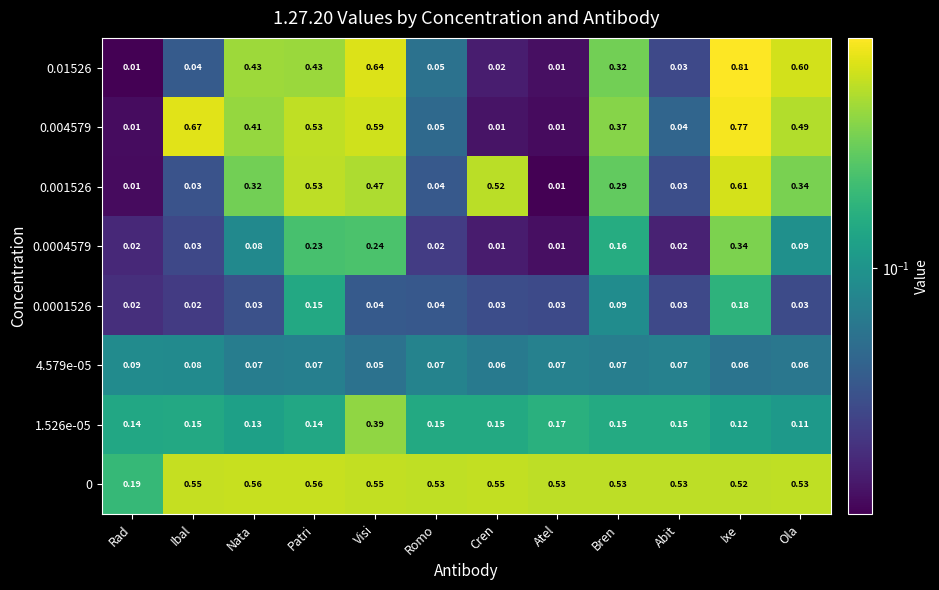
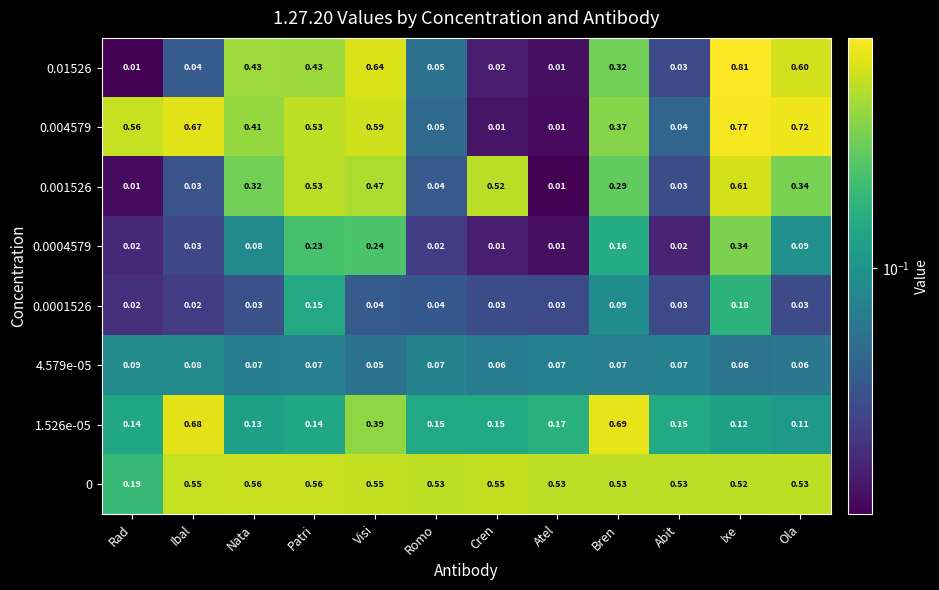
  {
    "0.01526": {
      "Rad": 0.01,
      "Ibal": 0.04,
      "Nata": 0.43,
      "Patri": 0.43,
      "Visi": 0.64,
      "Romo": 0.05,
      "Cren": 0.02,
      "Atel": 0.01,
      "Bren": 0.32,
      "Abit": 0.03,
      "Ixe": 0.81,
      "Ola": 0.60
    },
    "0.004579": {
-     "Rad": 0.01,
+     "Rad": 0.56,
      "Ibal": 0.67,
      "Nata": 0.41,
      "Patri": 0.53,
      "Visi": 0.59,
      "Romo": 0.05,
      "Cren": 0.01,
      "Atel": 0.01,
      "Bren": 0.37,
      "Abit": 0.04,
      "Ixe": 0.77,
-     "Ola": 0.49
+     "Ola": 0.72
    },
    "0.001526": {
      "Rad": 0.01,
      "Ibal": 0.03,
      "Nata": 0.32,
      "Patri": 0.53,
      "Visi": 0.47,
      "Romo": 0.04,
      "Cren": 0.52,
      "Atel": 0.01,
      "Bren": 0.29,
      "Abit": 0.03,
      "Ixe": 0.61,
      "Ola": 0.34
    },
    "0.0004579": {
      "Rad": 0.02,
      "Ibal": 0.03,
      "Nata": 0.08,
      "Patri": 0.23,
      "Visi": 0.24,
      "Romo": 0.02,
      "Cren": 0.01,
      "Atel": 0.01,
      "Bren": 0.16,
      "Abit": 0.02,
      "Ixe": 0.34,
      "Ola": 0.09
    },
    "0.0001526": {
      "Rad": 0.02,
      "Ibal": 0.02,
      "Nata": 0.03,
      "Patri": 0.15,
      "Visi": 0.04,
      "Romo": 0.04,
      "Cren": 0.03,
      "Atel": 0.03,
      "Bren": 0.09,
      "Abit": 0.03,
      "Ixe": 0.18,
      "Ola": 0.03
    },
    "4.579e-05": {
      "Rad": 0.09,
      "Ibal": 0.08,
      "Nata": 0.07,
      "Patri": 0.07,
      "Visi": 0.05,
      "Romo": 0.07,
      "Cren": 0.06,
      "Atel": 0.07,
      "Bren": 0.07,
      "Abit": 0.07,
      "Ixe": 0.06,
      "Ola": 0.06
    },
    "1.526e-05": {
      "Rad": 0.14,
-     "Ibal": 0.15,
+     "Ibal": 0.68,
      "Nata": 0.13,
      "Patri": 0.14,
      "Visi": 0.39,
      "Romo": 0.15,
      "Cren": 0.15,
      "Atel": 0.17,
-     "Bren": 0.15,
+     "Bren": 0.69,
      "Abit": 0.15,
      "Ixe": 0.12,
      "Ola": 0.11
    },
    "0": {
      "Rad": 0.19,
      "Ibal": 0.55,
      "Nata": 0.56,
      "Patri": 0.56,
      "Visi": 0.55,
      "Romo": 0.53,
      "Cren": 0.55,
      "Atel": 0.53,
      "Bren": 0.53,
      "Abit": 0.53,
      "Ixe": 0.52,
      "Ola": 0.53
    }
  }
